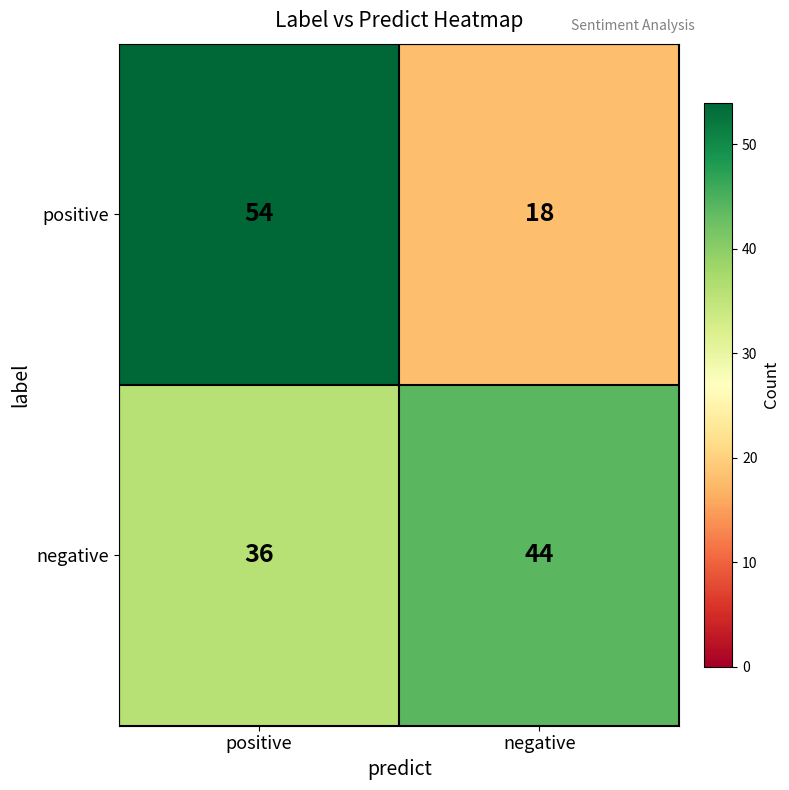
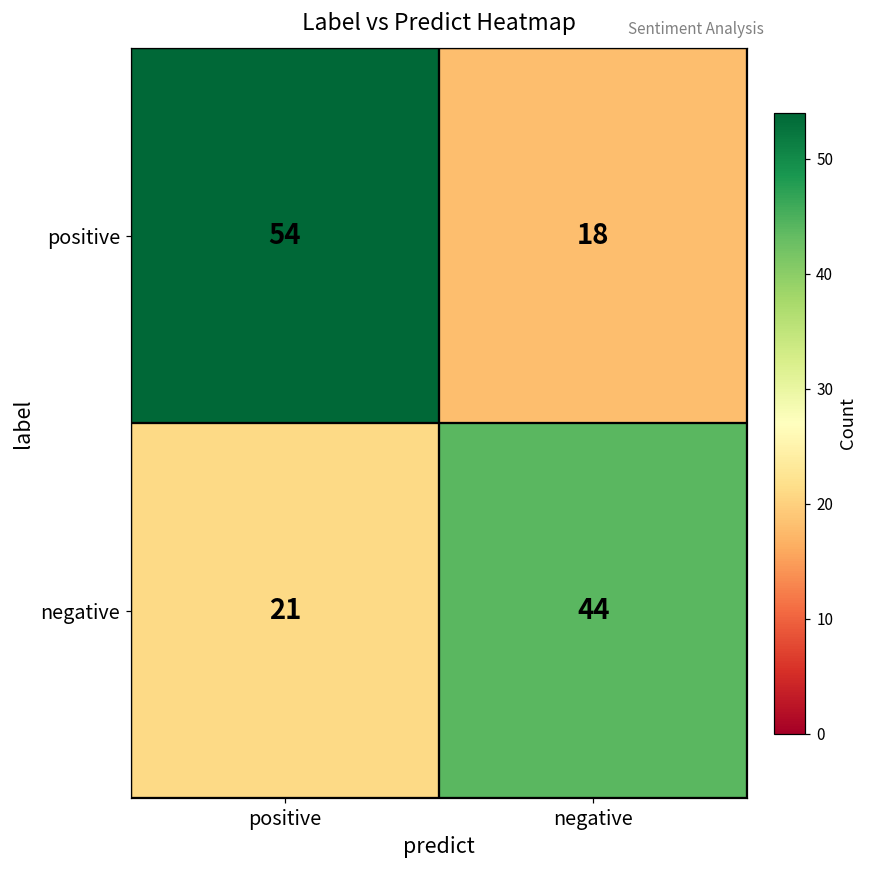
  {
    "positive": {
      "positive": 54,
      "negative": 18
    },
    "negative": {
-     "positive": 36,
+     "positive": 21,
      "negative": 44
    }
  }
